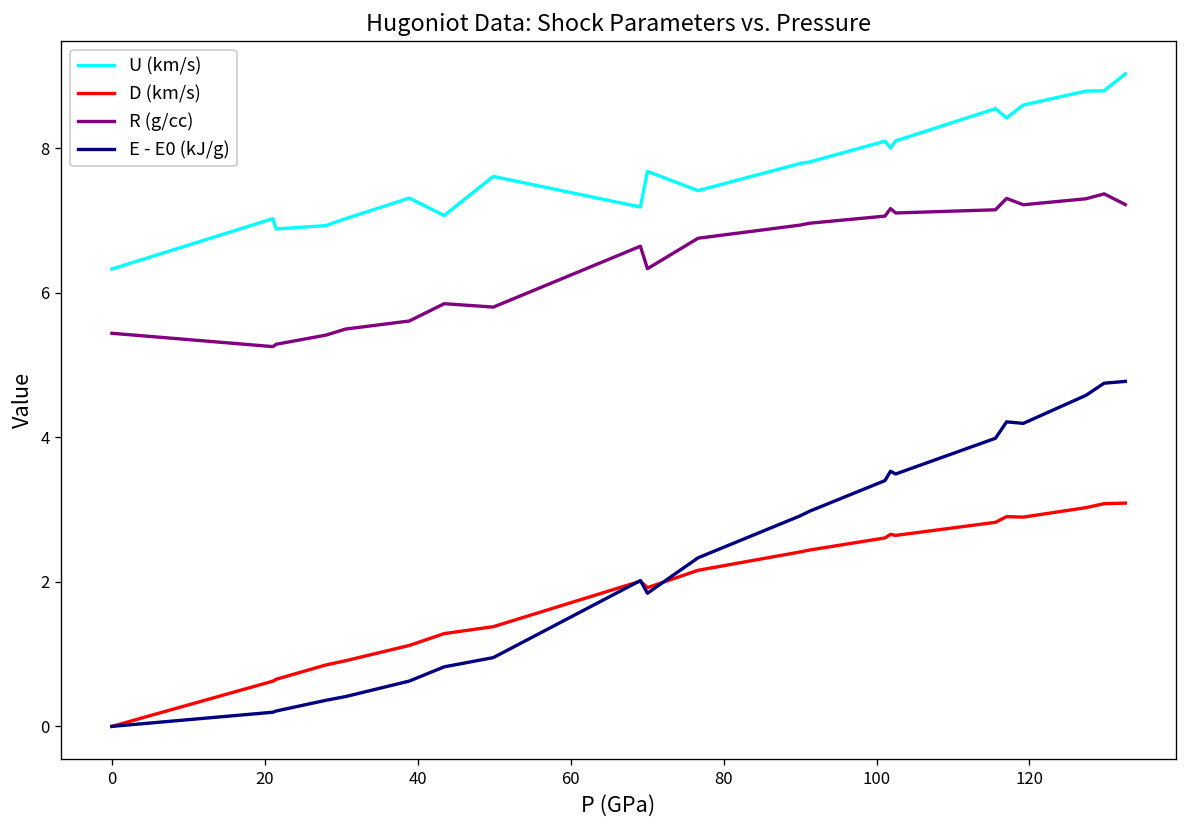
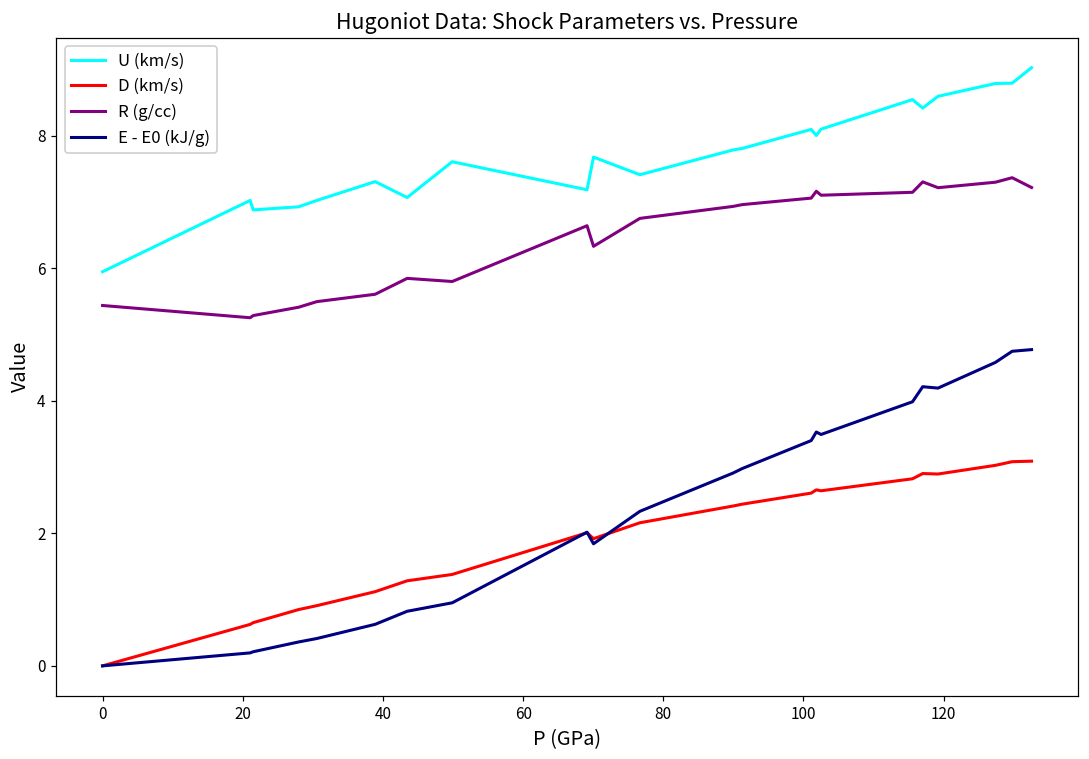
  {
    "U (km/s)": {
-     "0": 6.3
+     "0": 6.0
    },
    "R (g/cc)": {
      "0": 5.4
    }
  }
